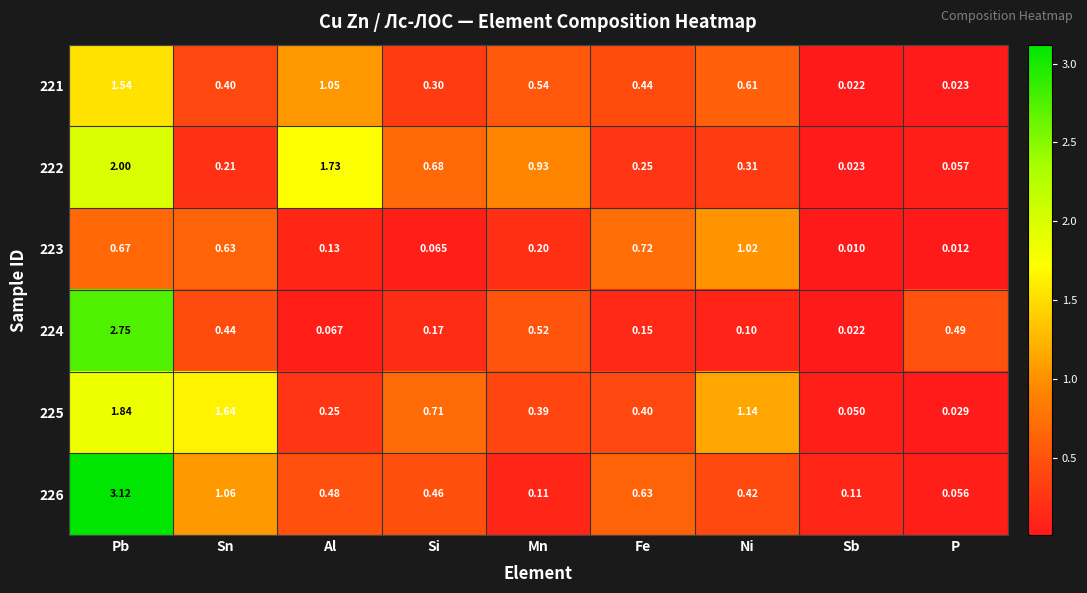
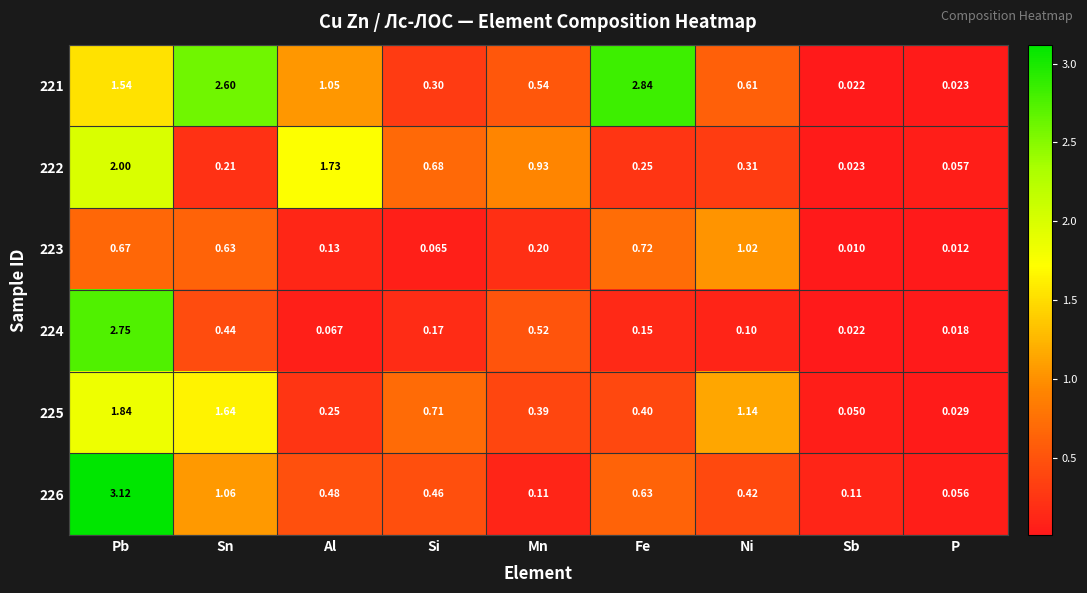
  {
    "221": {
      "Pb": 1.54,
-     "Sn": 0.40,
+     "Sn": 2.60,
      "Al": 1.05,
      "Si": 0.30,
      "Mn": 0.54,
-     "Fe": 0.44,
+     "Fe": 2.84,
      "Ni": 0.61,
      "Sb": 0.022,
      "P": 0.023
    },
    "222": {
      "Pb": 2.00,
      "Sn": 0.21,
      "Al": 1.73,
      "Si": 0.68,
      "Mn": 0.93,
      "Fe": 0.25,
      "Ni": 0.31,
      "Sb": 0.023,
      "P": 0.057
    },
    "223": {
      "Pb": 0.67,
      "Sn": 0.63,
      "Al": 0.13,
      "Si": 0.065,
      "Mn": 0.20,
      "Fe": 0.72,
      "Ni": 1.02,
      "Sb": 0.010,
      "P": 0.012
    },
    "224": {
      "Pb": 2.75,
      "Sn": 0.44,
      "Al": 0.067,
      "Si": 0.17,
      "Mn": 0.52,
      "Fe": 0.15,
      "Ni": 0.10,
      "Sb": 0.022,
-     "P": 0.49
+     "P": 0.018
    },
    "225": {
      "Pb": 1.84,
      "Sn": 1.64,
      "Al": 0.25,
      "Si": 0.71,
      "Mn": 0.39,
      "Fe": 0.40,
      "Ni": 1.14,
      "Sb": 0.050,
      "P": 0.029
    },
    "226": {
      "Pb": 3.12,
      "Sn": 1.06,
      "Al": 0.48,
      "Si": 0.46,
      "Mn": 0.11,
      "Fe": 0.63,
      "Ni": 0.42,
      "Sb": 0.11,
      "P": 0.056
    }
  }
